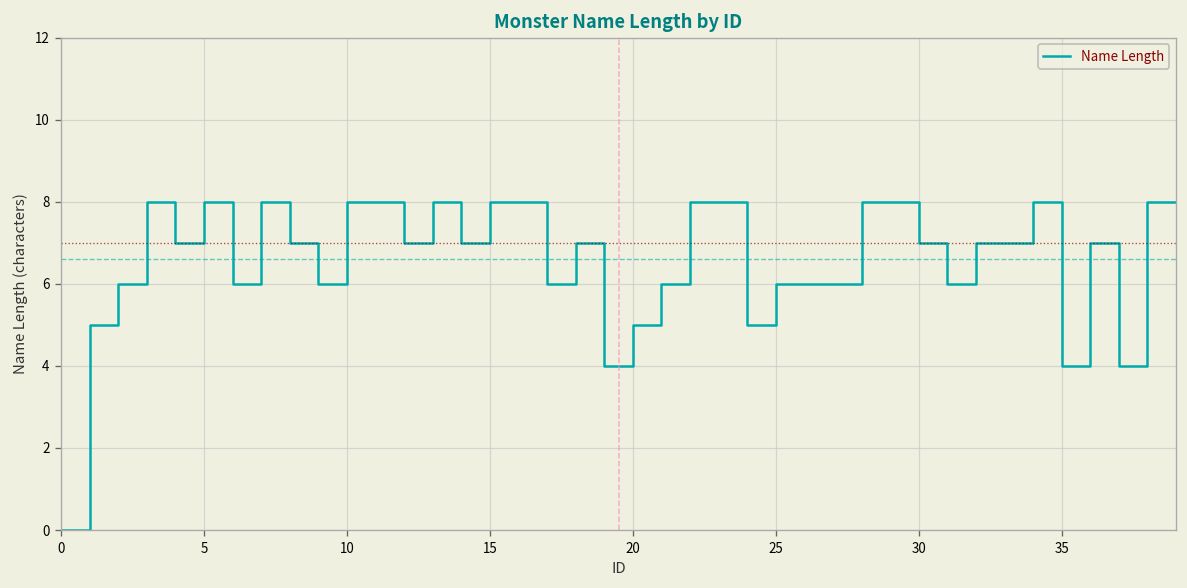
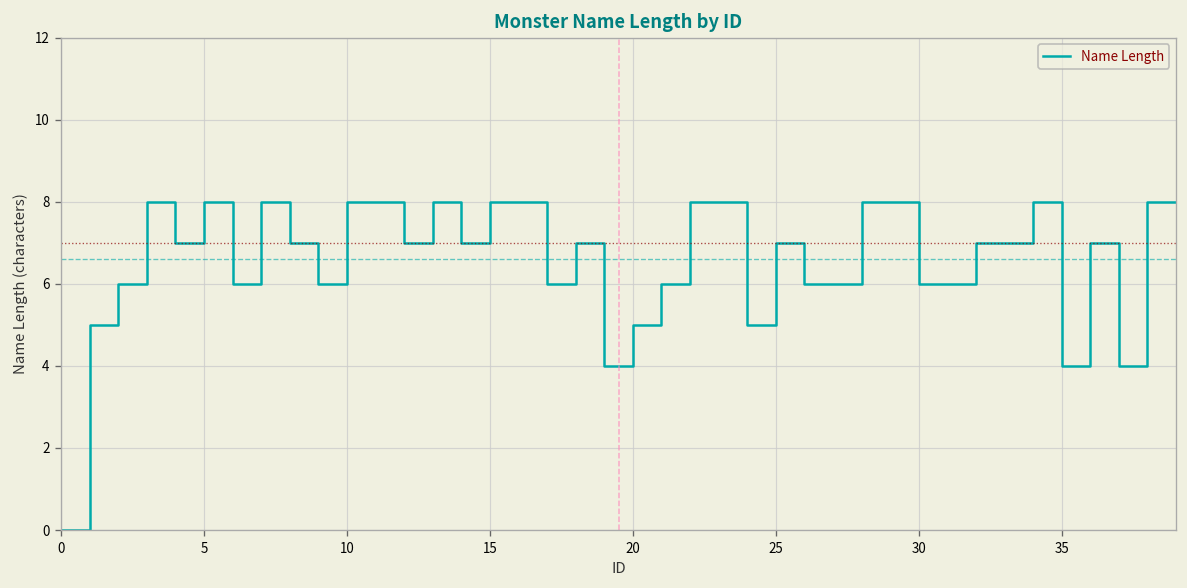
  {
    "0": 0,
    "5": 8,
    "10": 8,
    "15": 8,
    "20": 5,
-   "25": 6,
-   "30": 7,
+   "25": 7,
+   "30": 6,
    "35": 4
  }
